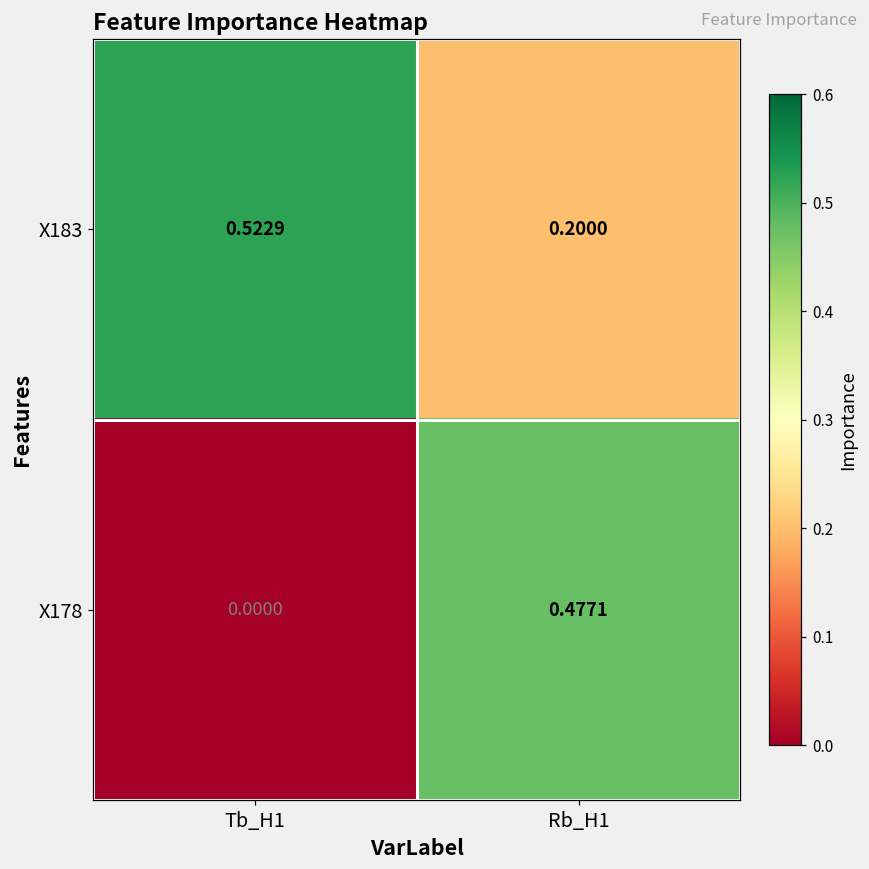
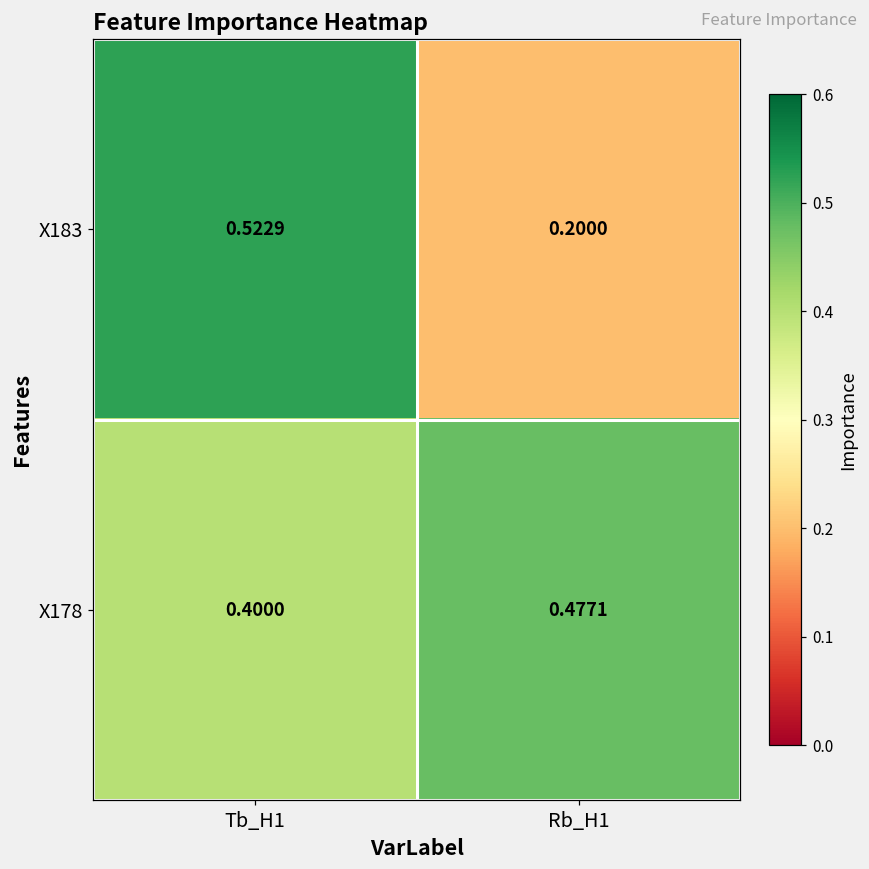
  {
    "X183": {
      "Tb_H1": 0.5229,
      "Rb_H1": 0.2000
    },
    "X178": {
-     "Tb_H1": 0.0000,
+     "Tb_H1": 0.4000,
      "Rb_H1": 0.4771
    }
  }
